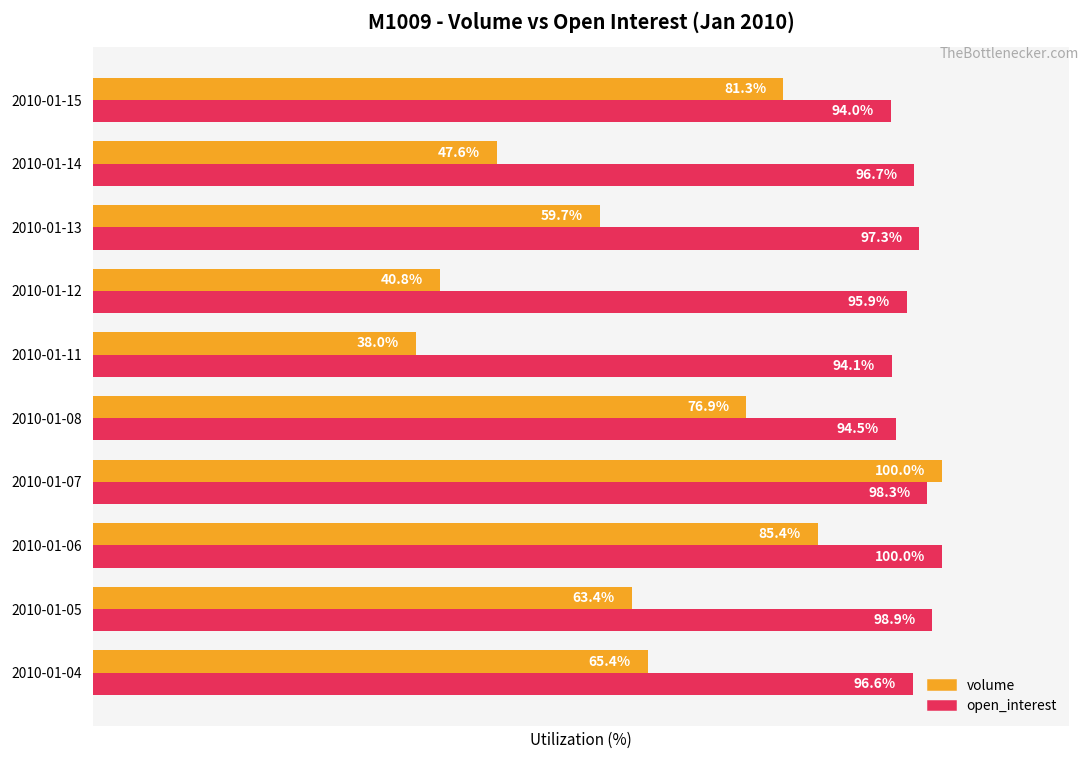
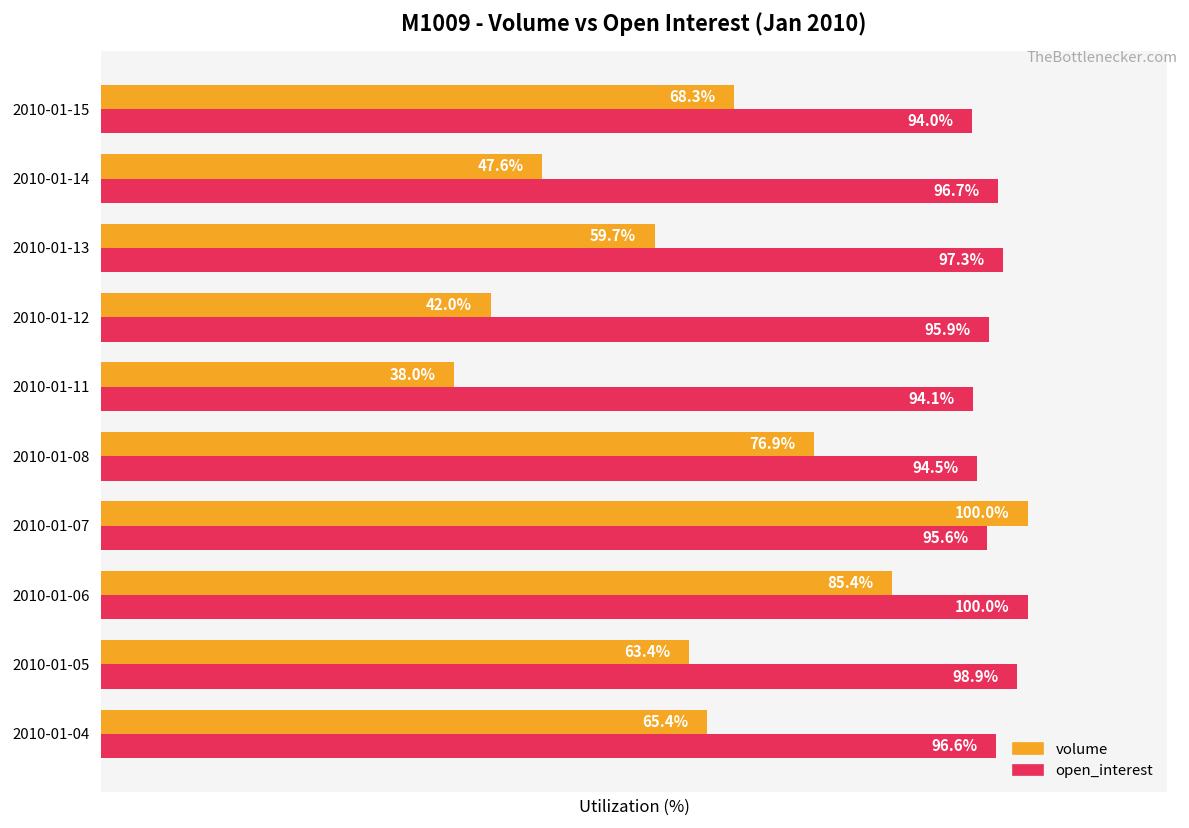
  {
    "volume": {
-     "2010-01-15": "81.3%",
+     "2010-01-15": "68.3%",
      "2010-01-14": "47.6%",
      "2010-01-13": "59.7%",
-     "2010-01-12": "40.8%",
+     "2010-01-12": "42.0%",
      "2010-01-11": "38.0%",
      "2010-01-08": "76.9%",
      "2010-01-07": "100.0%",
      "2010-01-06": "85.4%",
      "2010-01-05": "63.4%",
      "2010-01-04": "65.4%"
    },
    "open_interest": {
      "2010-01-15": "94.0%",
      "2010-01-14": "96.7%",
      "2010-01-13": "97.3%",
      "2010-01-12": "95.9%",
      "2010-01-11": "94.1%",
      "2010-01-08": "94.5%",
-     "2010-01-07": "98.3%",
+     "2010-01-07": "95.6%",
      "2010-01-06": "100.0%",
      "2010-01-05": "98.9%",
      "2010-01-04": "96.6%"
    }
  }
